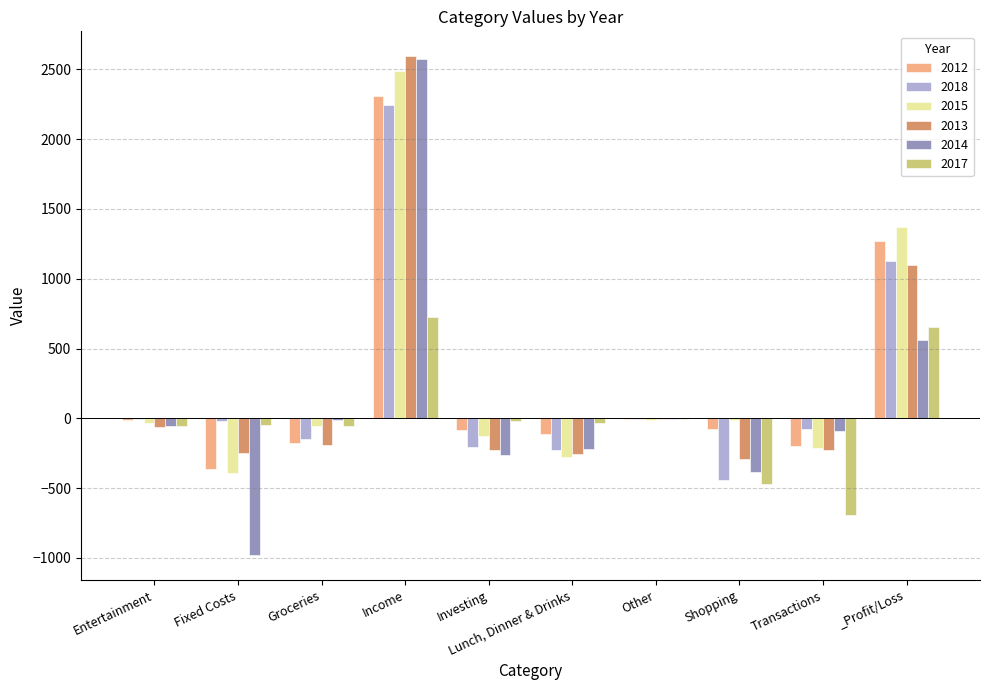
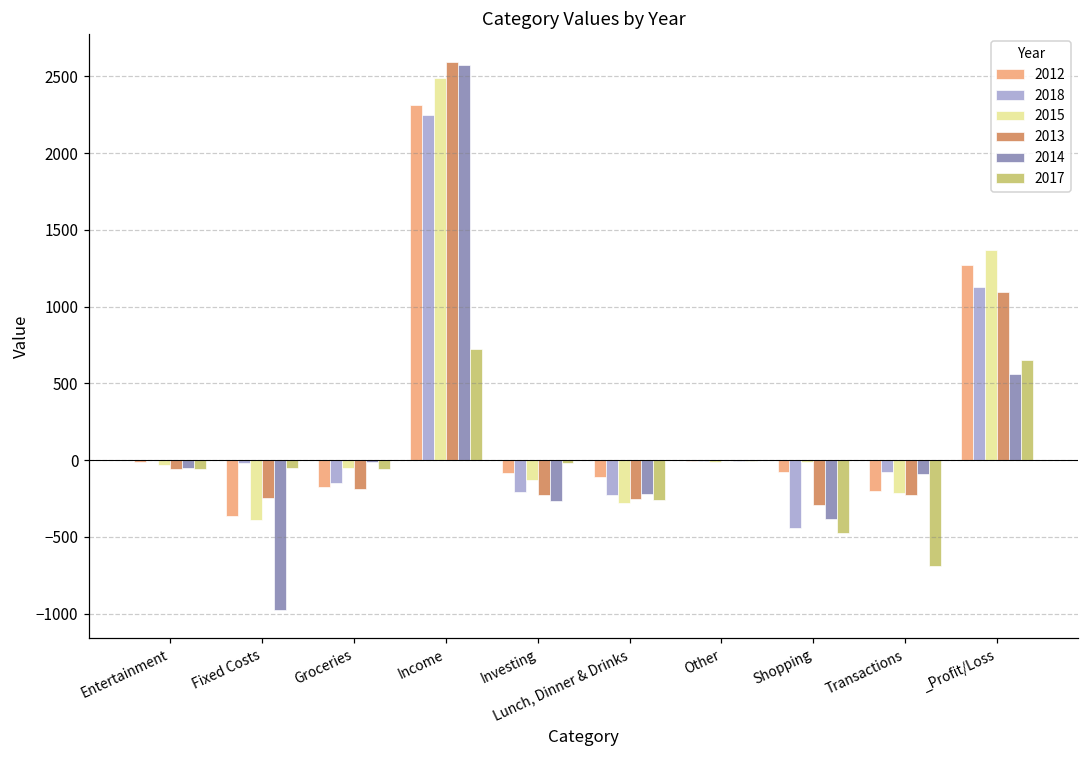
  {
    "2015": {
      "Entertainment": -30,
      "Fixed Costs": -390,
      "Groceries": -50,
      "Income": 2490,
      "Investing": -130,
      "Lunch, Dinner & Drinks": -280,
      "Transactions": -220,
      "_Profit/Loss": 1370
    },
    "2017": {
      "Entertainment": -60,
      "Fixed Costs": -50,
      "Groceries": -60,
      "Income": 730,
      "Investing": -20,
-     "Lunch, Dinner & Drinks": -30,
+     "Lunch, Dinner & Drinks": -260,
      "Shopping": -470,
      "Transactions": -690,
      "_Profit/Loss": 650
    }
  }
